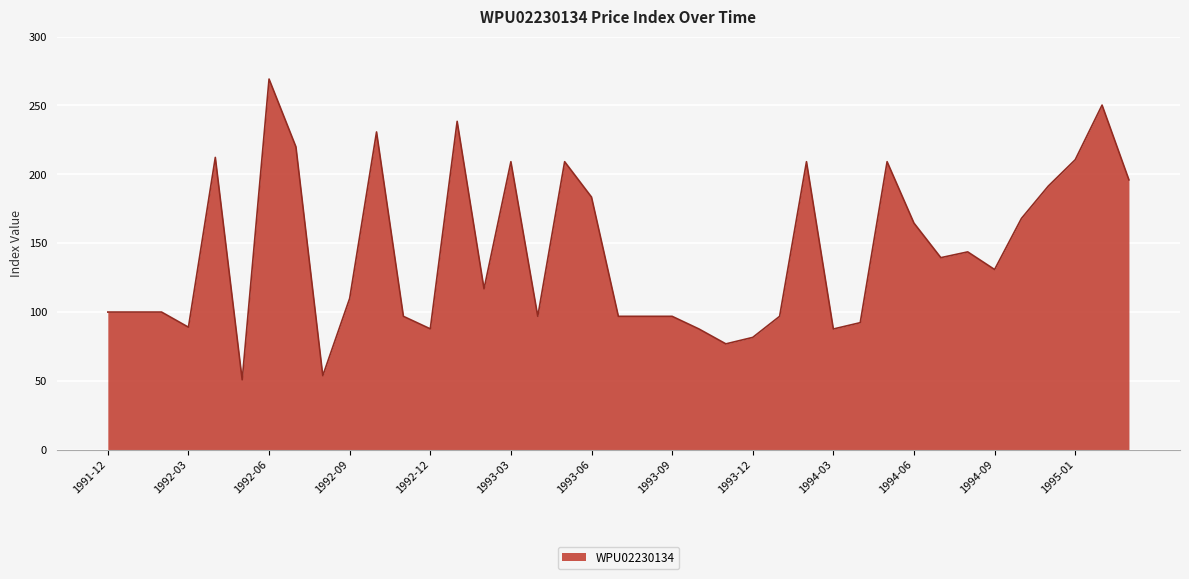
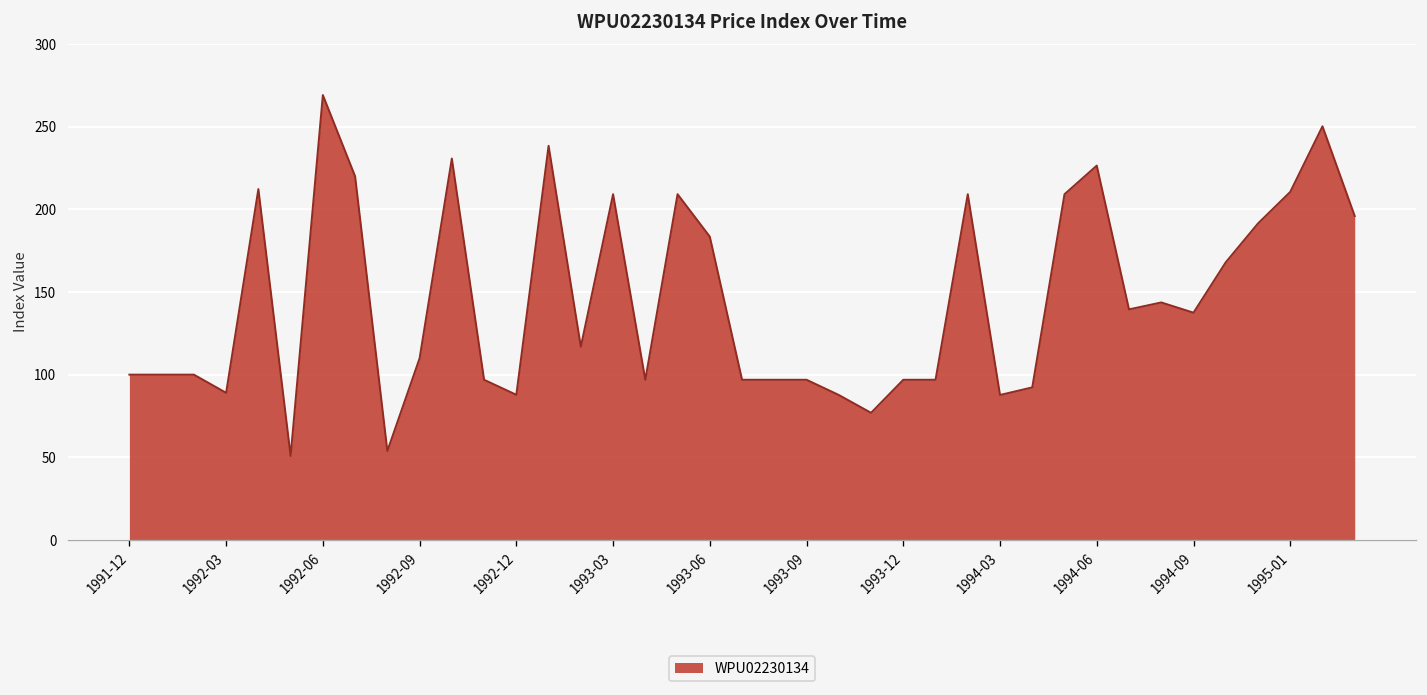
  {
    "1991-12": 100,
    "1992-03": 89,
    "1992-06": 269,
    "1992-09": 110,
    "1992-12": 88,
    "1993-03": 209,
    "1993-06": 184,
    "1993-09": 97,
-   "1993-12": 82,
+   "1993-12": 97,
    "1994-03": 88,
-   "1994-06": 165,
-   "1994-09": 131,
+   "1994-06": 227,
+   "1994-09": 138,
    "1995-01": 211
  }
